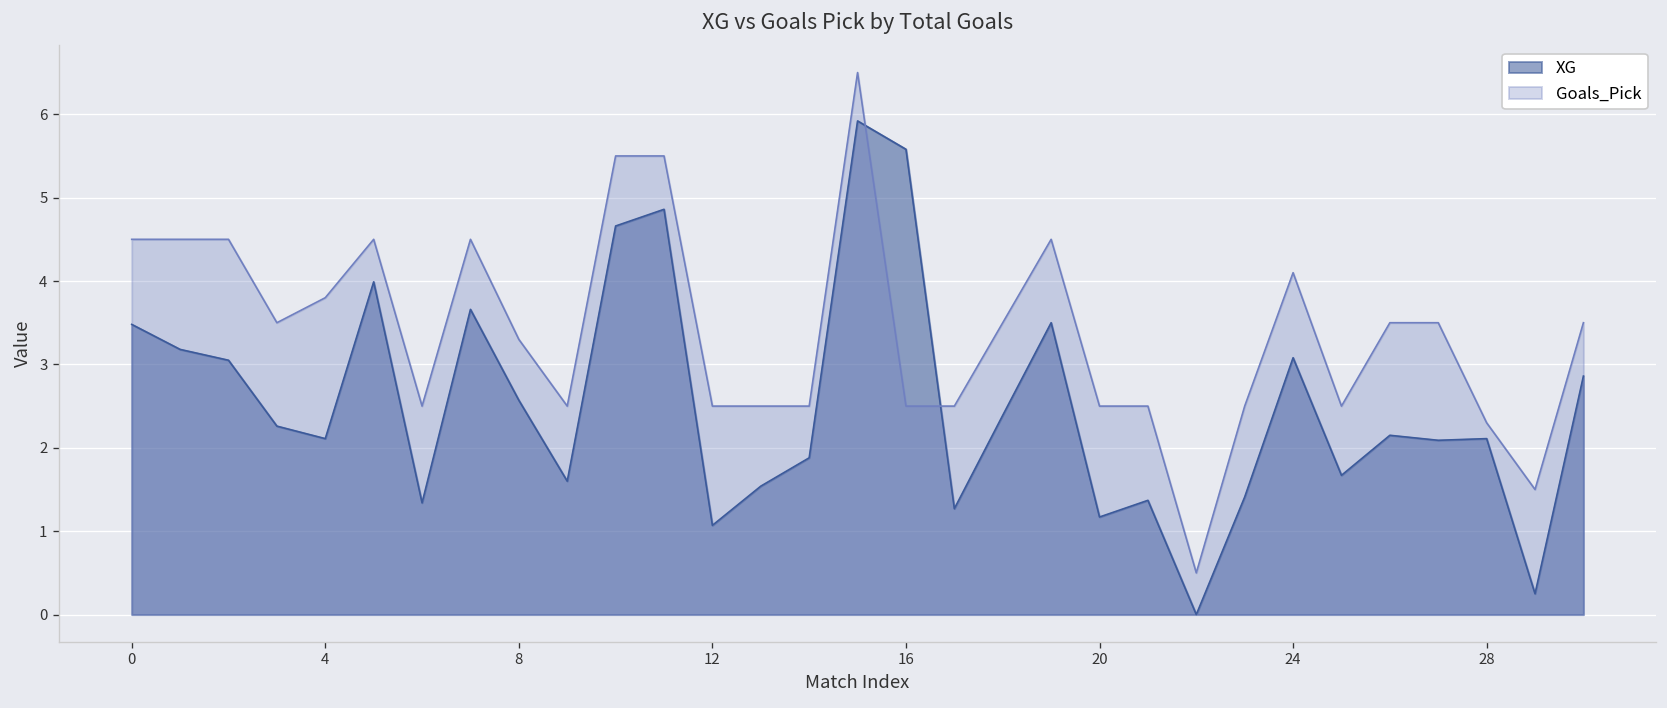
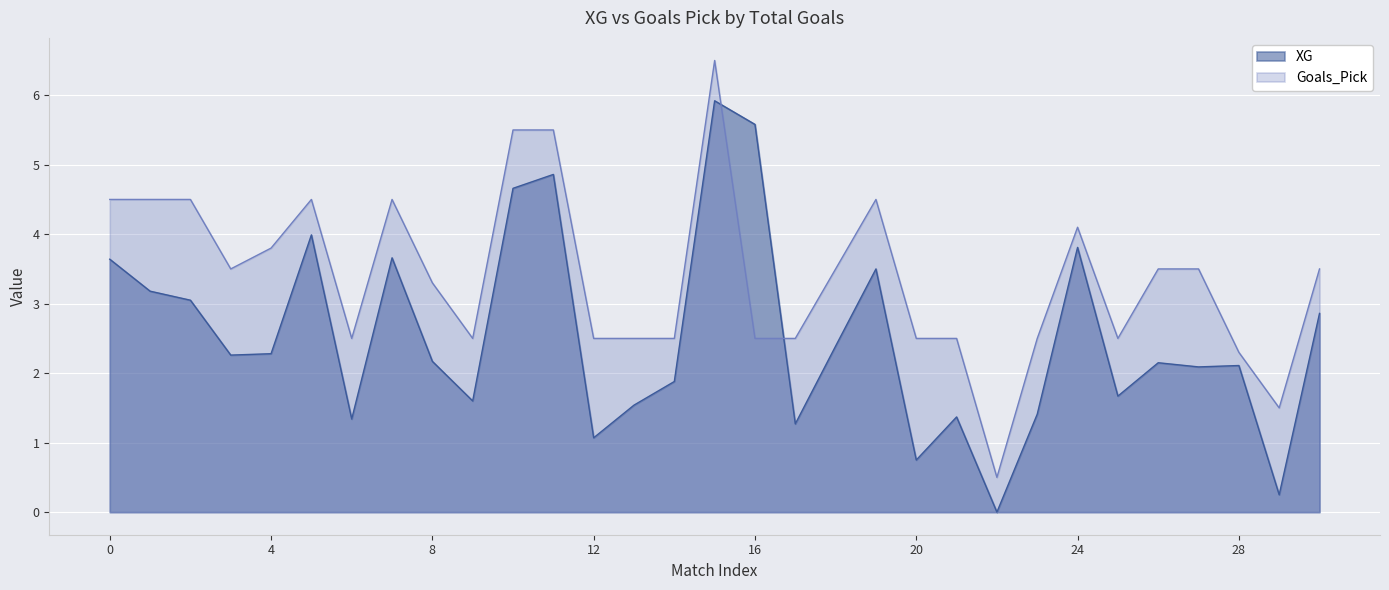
  {
    "XG": {
-     "0": 3.5,
-     "4": 2.1,
-     "8": 2.6,
+     "0": 3.6,
+     "4": 2.3,
+     "8": 2.2,
      "12": 1.1,
      "16": 5.6,
-     "20": 1.2,
-     "24": 3.1,
+     "20": 0.8,
+     "24": 3.8,
      "28": 2.1
    },
    "Goals_Pick": {
      "0": 4.5,
      "4": 3.8,
      "8": 3.3,
      "12": 2.5,
      "16": 2.5,
      "20": 2.5,
      "24": 4.1,
      "28": 2.3
    }
  }
